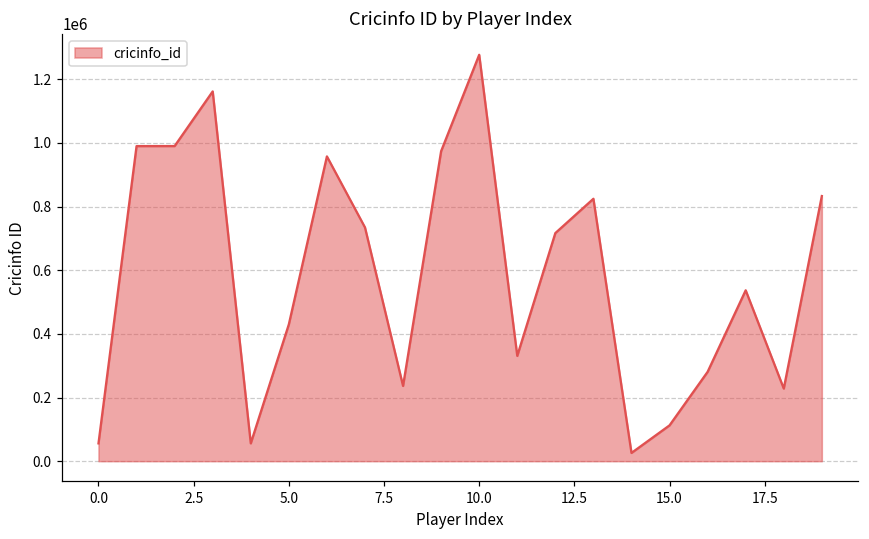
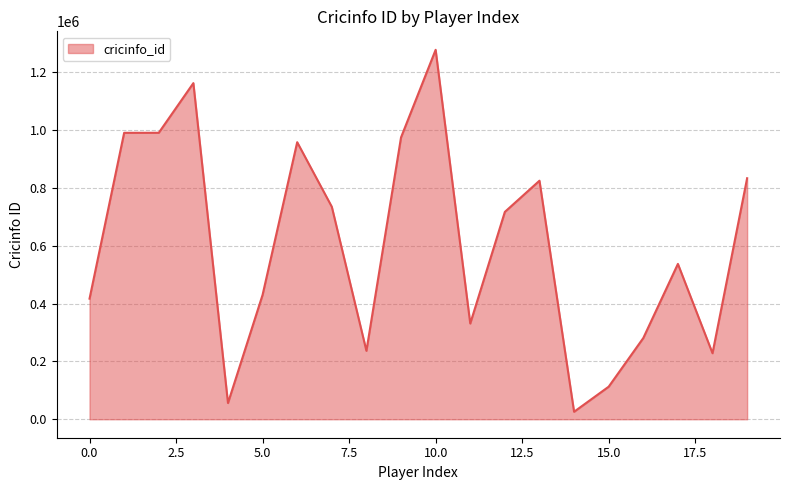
  {
-   "0.0": 60000,
+   "0.0": 420000,
    "5.0": 430000,
    "10.0": 1280000,
    "15.0": 110000
  }
